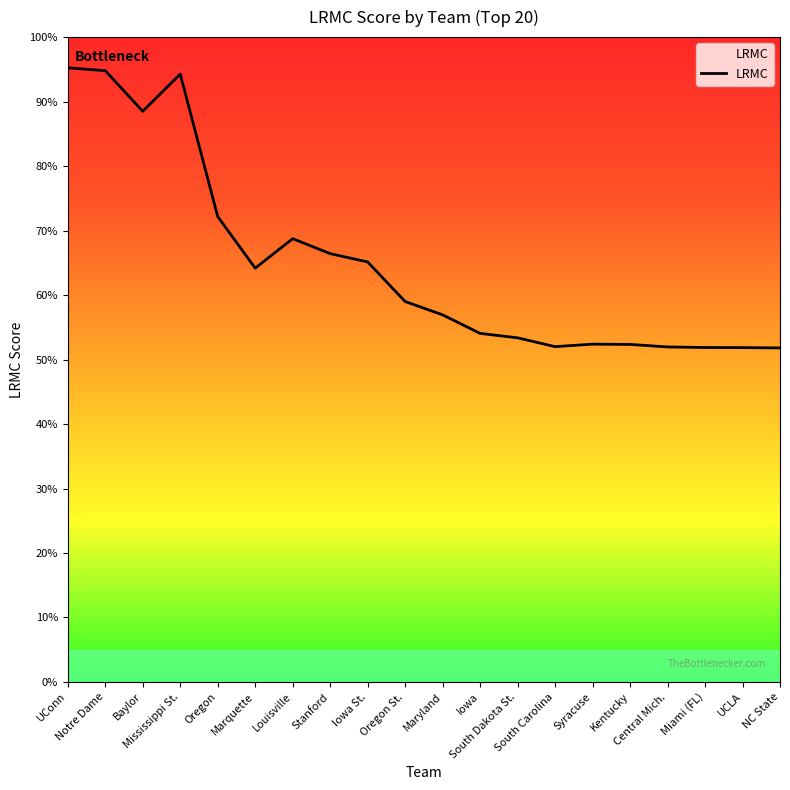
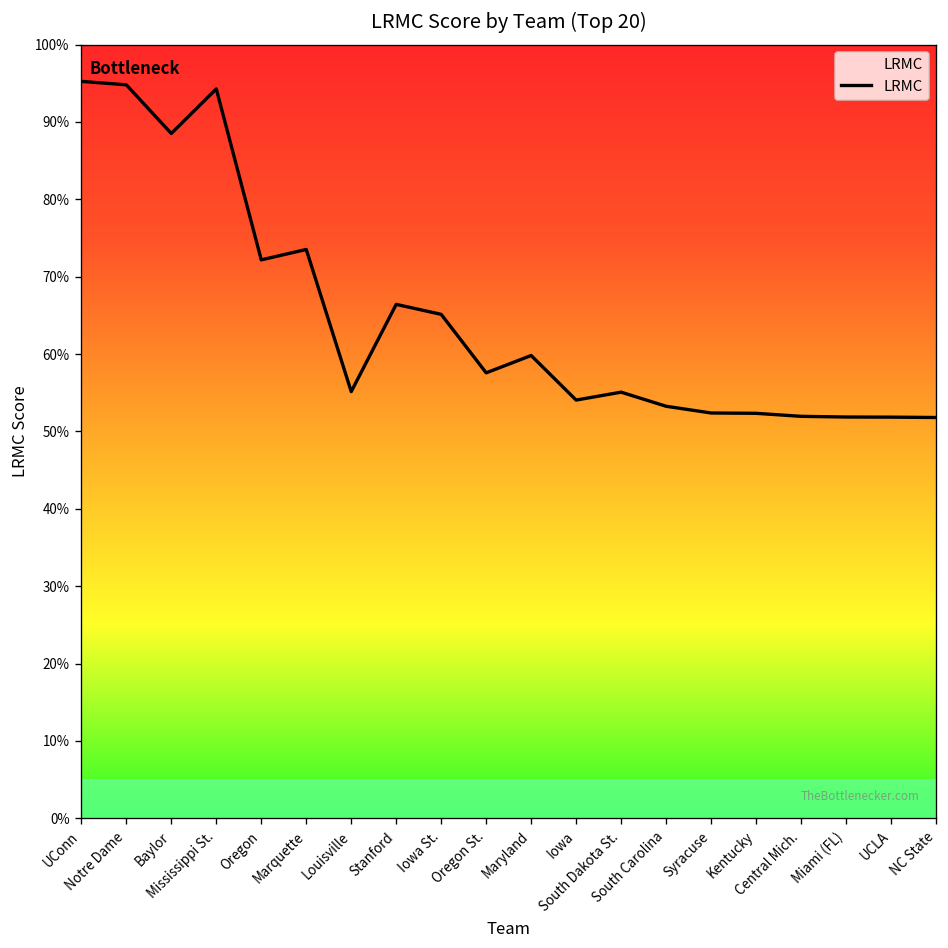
  {
    "UConn": "95%",
    "Notre Dame": "95%",
    "Baylor": "89%",
    "Mississippi St.": "94%",
    "Oregon": "72%",
-   "Marquette": "64%",
-   "Louisville": "69%",
+   "Marquette": "74%",
+   "Louisville": "55%",
    "Stanford": "66%",
    "Iowa St.": "65%",
-   "Oregon St.": "59%",
-   "Maryland": "57%",
+   "Oregon St.": "58%",
+   "Maryland": "60%",
    "Iowa": "54%",
-   "South Dakota St.": "53%",
-   "South Carolina": "52%",
+   "South Dakota St.": "55%",
+   "South Carolina": "53%",
    "Syracuse": "52%",
    "Kentucky": "52%",
    "Central Mich.": "52%",
    "Miami (FL)": "52%",
    "UCLA": "52%",
    "NC State": "52%"
  }
